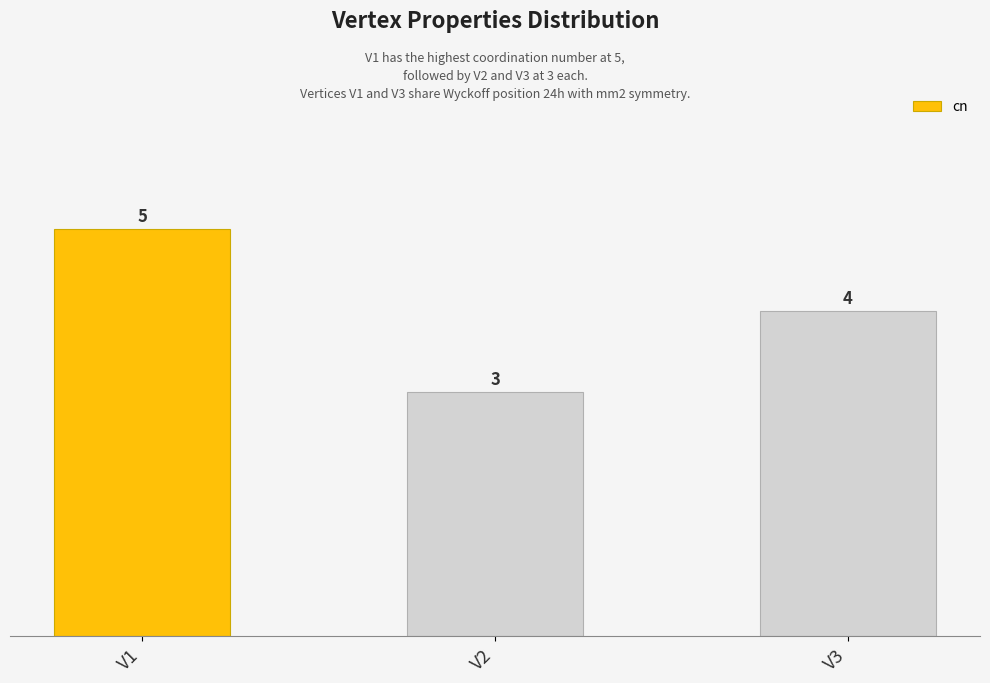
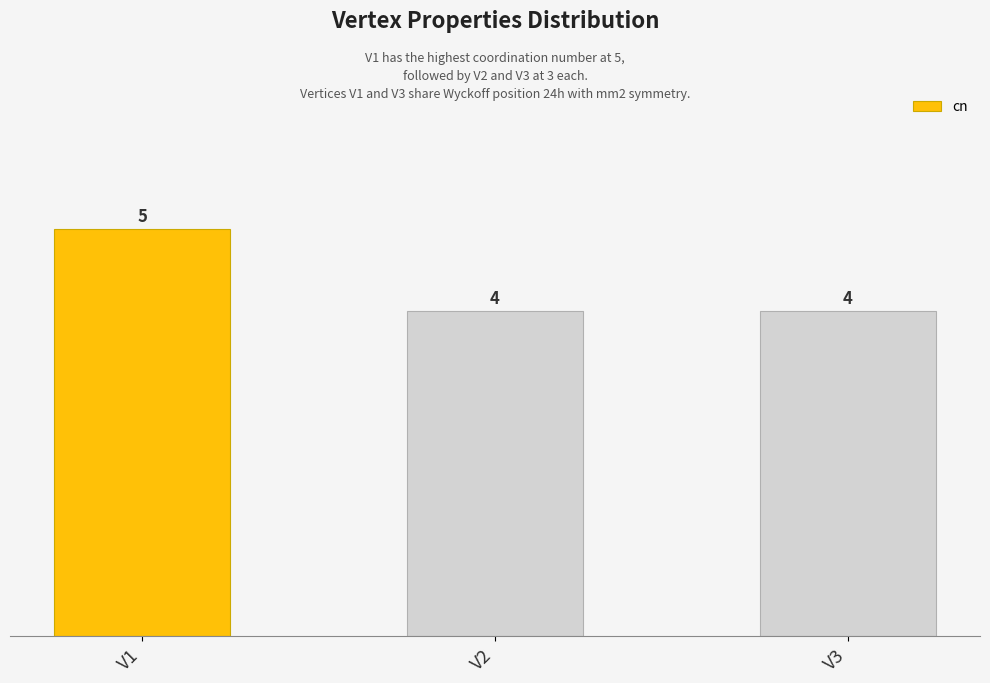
  {
    "V1": 5,
-   "V2": 3,
+   "V2": 4,
    "V3": 4
  }
